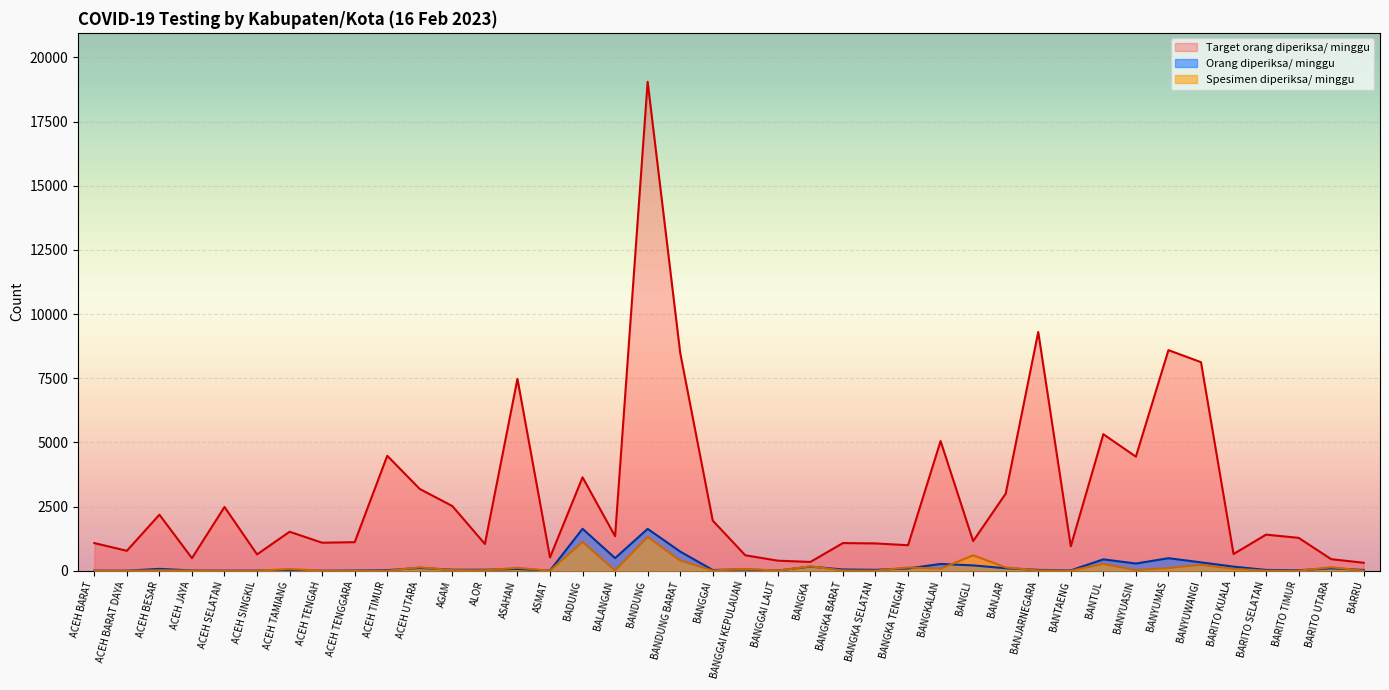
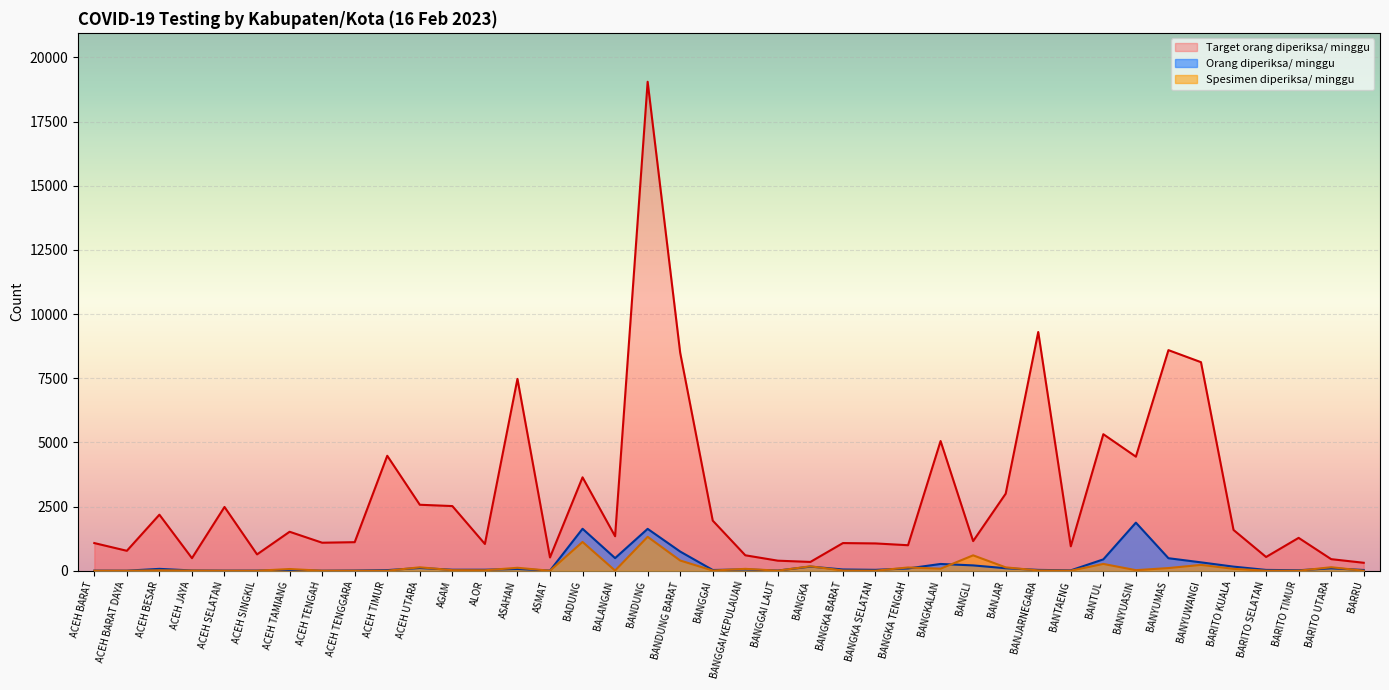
  {
    "Target orang diperiksa/ minggu": {
      "ACEH BARAT": 1100,
      "ACEH BARAT DAYA": 800,
      "ACEH BESAR": 2200,
      "ACEH JAYA": 500,
      "ACEH SELATAN": 2500,
      "ACEH SINGKIL": 600,
      "ACEH TAMIANG": 1500,
      "ACEH TENGAH": 1100,
      "ACEH TENGGARA": 1100,
      "ACEH TIMUR": 4500,
-     "ACEH UTARA": 3200,
+     "ACEH UTARA": 2600,
      "AGAM": 2500,
      "ALOR": 1000,
      "ASAHAN": 7500,
      "ASMAT": 500,
      "BADUNG": 3600,
      "BALANGAN": 1300,
      "BANDUNG": 19100,
      "BANDUNG BARAT": 8500,
      "BANGGAI": 2000,
      "BANGGAI KEPULAUAN": 600,
      "BANGGAI LAUT": 400,
      "BANGKA": 300,
      "BANGKA BARAT": 1100,
      "BANGKA SELATAN": 1100,
      "BANGKA TENGAH": 1000,
      "BANGKALAN": 5100,
      "BANGLI": 1200,
      "BANJAR": 3000,
      "BANJARNEGARA": 9300,
      "BANTAENG": 1000,
      "BANTUL": 5300,
      "BANYUASIN": 4400,
      "BANYUMAS": 8600,
      "BANYUWANGI": 8100,
-     "BARITO KUALA": 700,
-     "BARITO SELATAN": 1400,
+     "BARITO KUALA": 1600,
+     "BARITO SELATAN": 500,
      "BARITO TIMUR": 1300,
      "BARITO UTARA": 500,
      "BARRU": 300
    },
    "Orang diperiksa/ minggu": {
      "BADUNG": 1600,
      "BALANGAN": 500,
      "BANDUNG": 1600,
      "BANDUNG BARAT": 700,
      "BANGKALAN": 300,
      "BANGLI": 200,
      "BANTUL": 400,
-     "BANYUASIN": 300,
+     "BANYUASIN": 1900,
      "BANYUMAS": 500,
      "BANYUWANGI": 300
    },
    "Spesimen diperiksa/ minggu": {
      "BADUNG": 1100,
      "BALANGAN": 0,
      "BANDUNG": 1300,
      "BANDUNG BARAT": 400,
      "BANGKALAN": 100,
      "BANGLI": 600,
      "BANTUL": 300,
      "BANYUASIN": 0,
      "BANYUMAS": 100,
      "BANYUWANGI": 200
    }
  }
